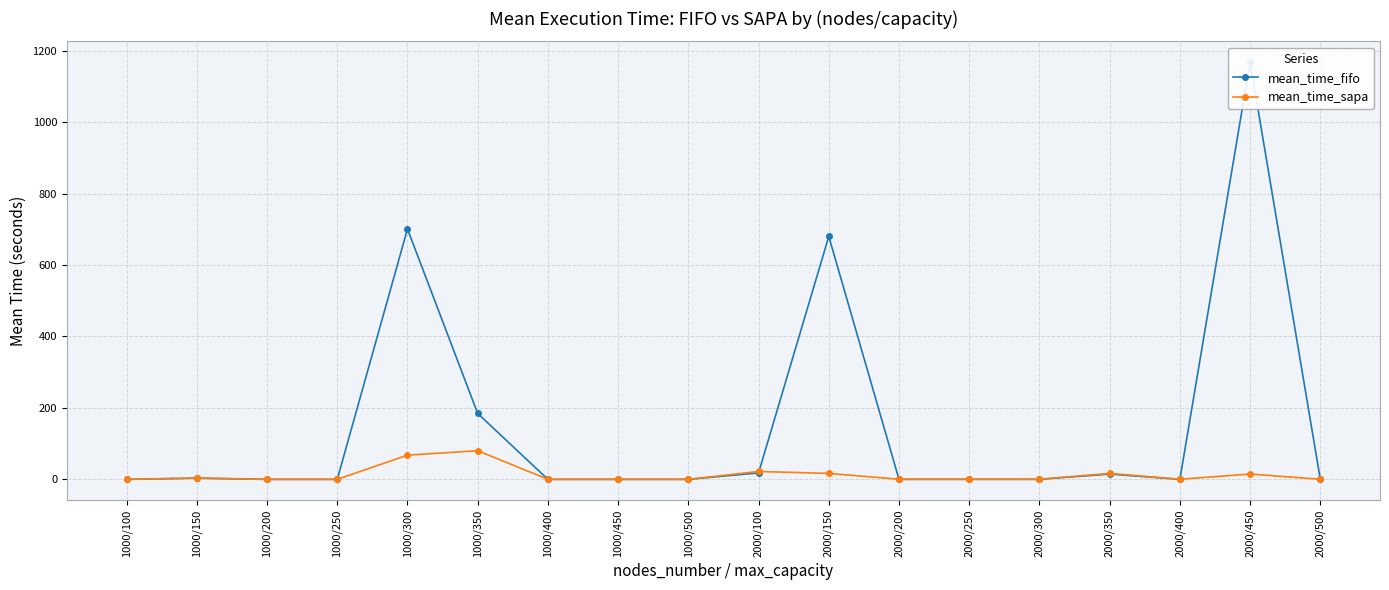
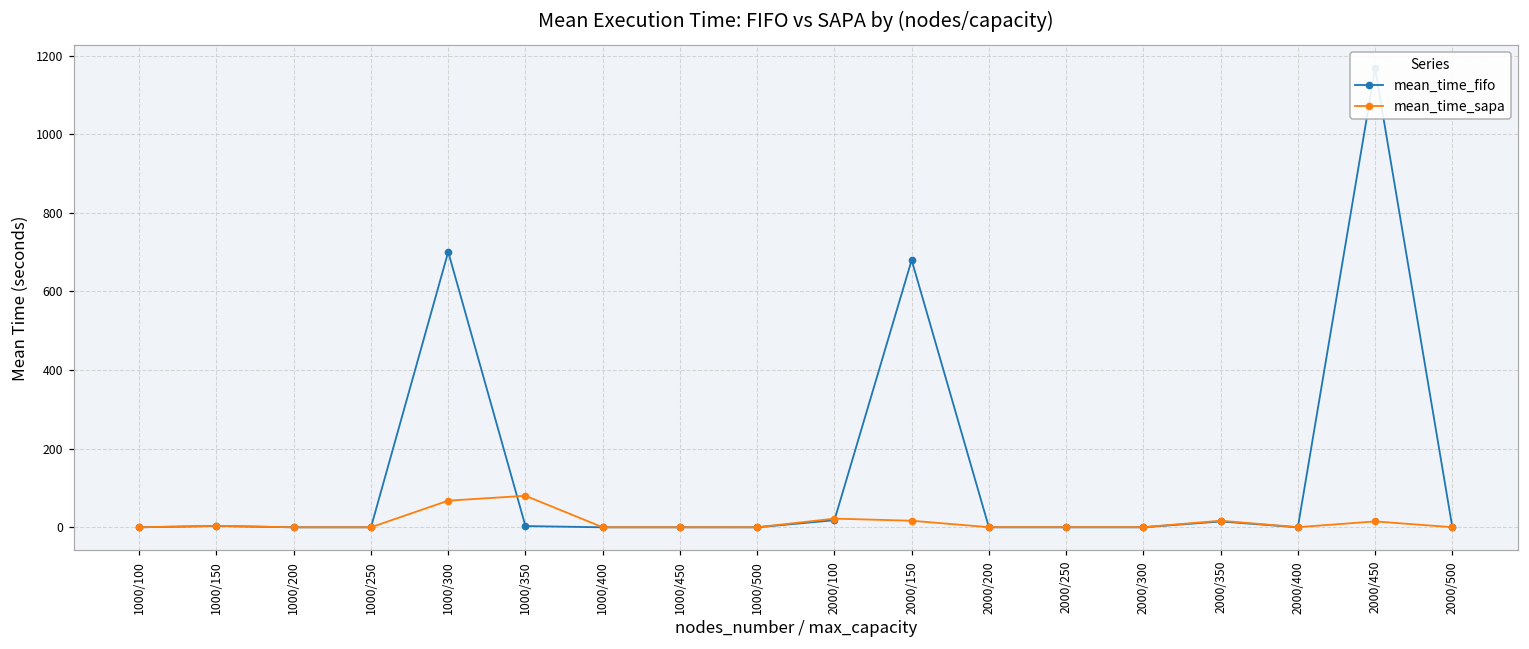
  {
    "mean_time_fifo": {
      "1000/300": 700,
-     "1000/350": 180,
+     "1000/350": 0,
      "2000/150": 680
    },
    "mean_time_sapa": {
      "1000/300": 70,
      "1000/350": 80,
      "2000/150": 20,
      "2000/450": 10
    }
  }
